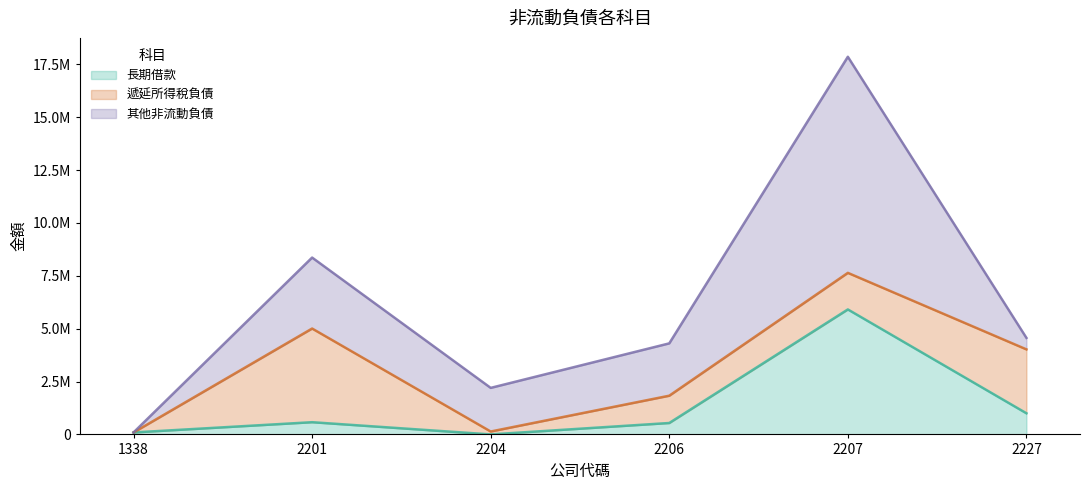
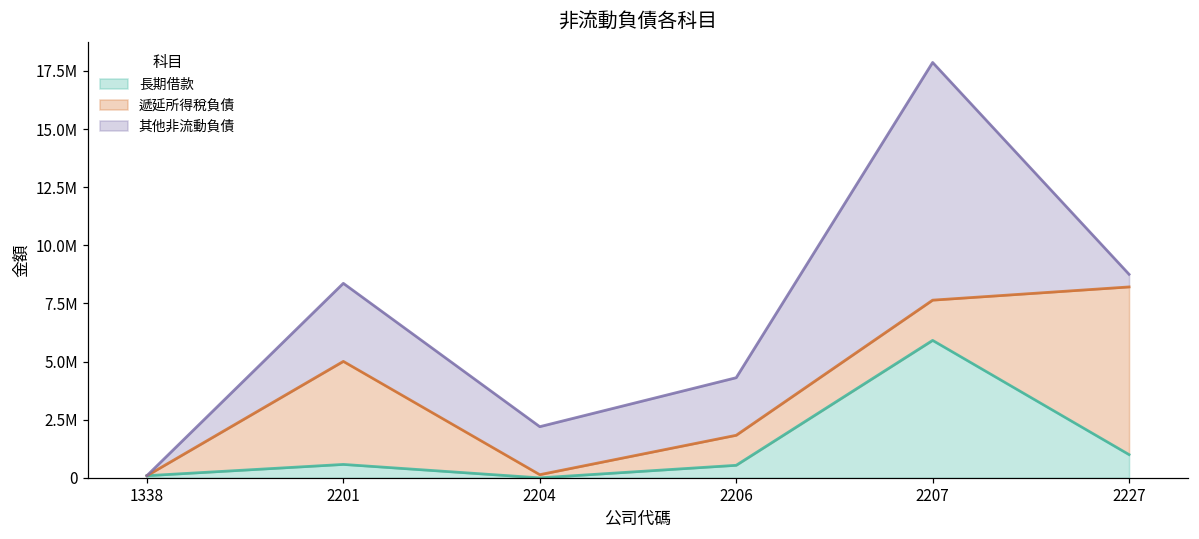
  {
    "遞延所得稅負債": {
      "2201": 4400000,
      "2204": 100000,
      "2206": 1300000,
      "2207": 1700000,
-     "2227": 3000000
+     "2227": 7200000
    }
  }
